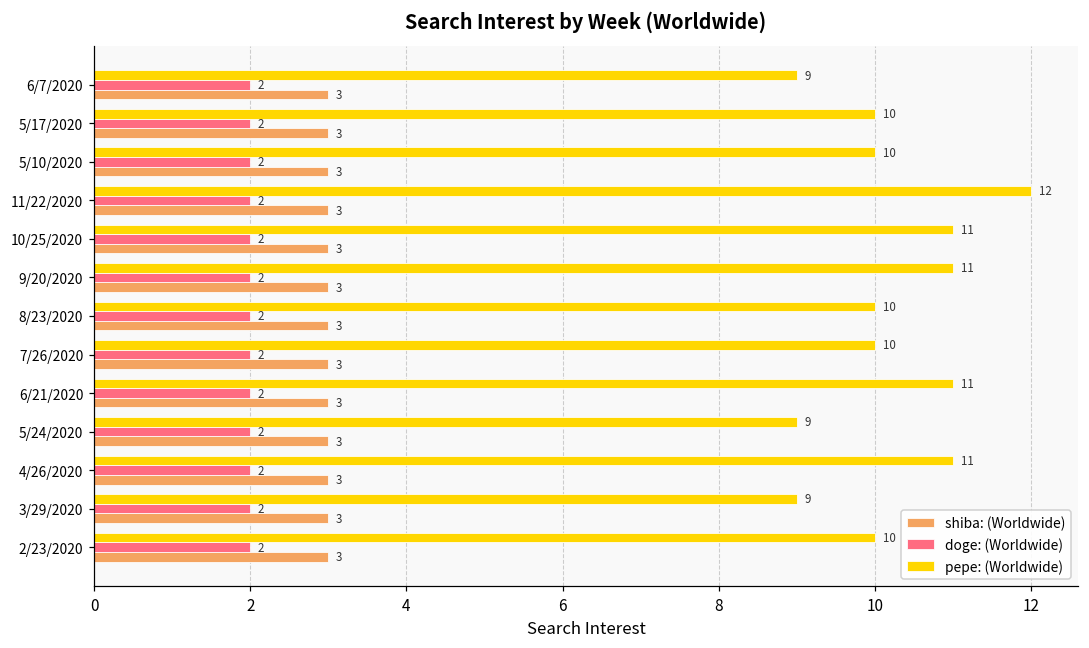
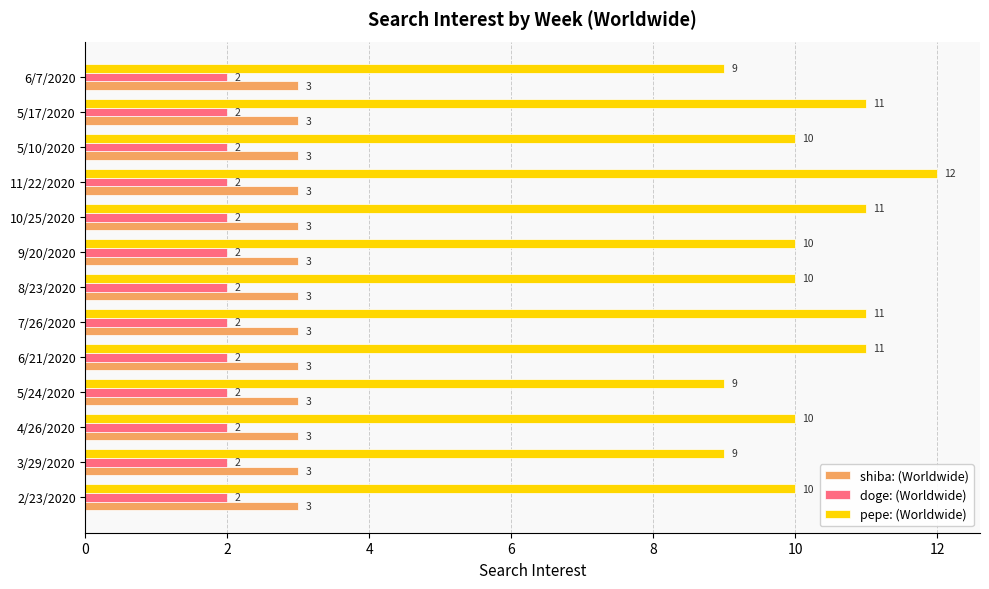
  {
    "shiba: (Worldwide)": {
      "6/7/2020": 3,
      "5/17/2020": 3,
      "5/10/2020": 3,
      "11/22/2020": 3,
      "10/25/2020": 3,
      "9/20/2020": 3,
      "8/23/2020": 3,
      "7/26/2020": 3,
      "6/21/2020": 3,
      "5/24/2020": 3,
      "4/26/2020": 3,
      "3/29/2020": 3,
      "2/23/2020": 3
    },
    "doge: (Worldwide)": {
      "6/7/2020": 2,
      "5/17/2020": 2,
      "5/10/2020": 2,
      "11/22/2020": 2,
      "10/25/2020": 2,
      "9/20/2020": 2,
      "8/23/2020": 2,
      "7/26/2020": 2,
      "6/21/2020": 2,
      "5/24/2020": 2,
      "4/26/2020": 2,
      "3/29/2020": 2,
      "2/23/2020": 2
    },
    "pepe: (Worldwide)": {
      "6/7/2020": 9,
-     "5/17/2020": 10,
+     "5/17/2020": 11,
      "5/10/2020": 10,
      "11/22/2020": 12,
      "10/25/2020": 11,
-     "9/20/2020": 11,
+     "9/20/2020": 10,
      "8/23/2020": 10,
-     "7/26/2020": 10,
+     "7/26/2020": 11,
      "6/21/2020": 11,
      "5/24/2020": 9,
-     "4/26/2020": 11,
+     "4/26/2020": 10,
      "3/29/2020": 9,
      "2/23/2020": 10
    }
  }
